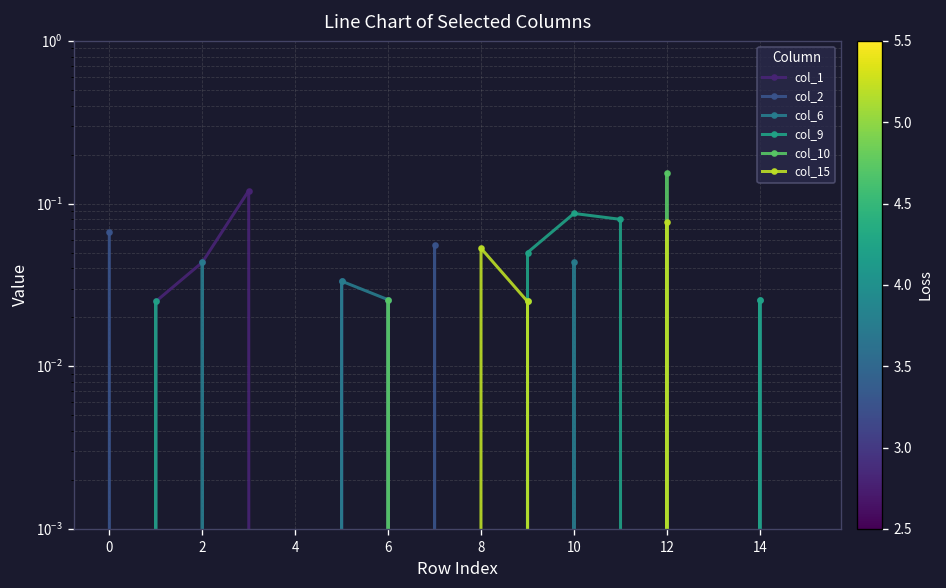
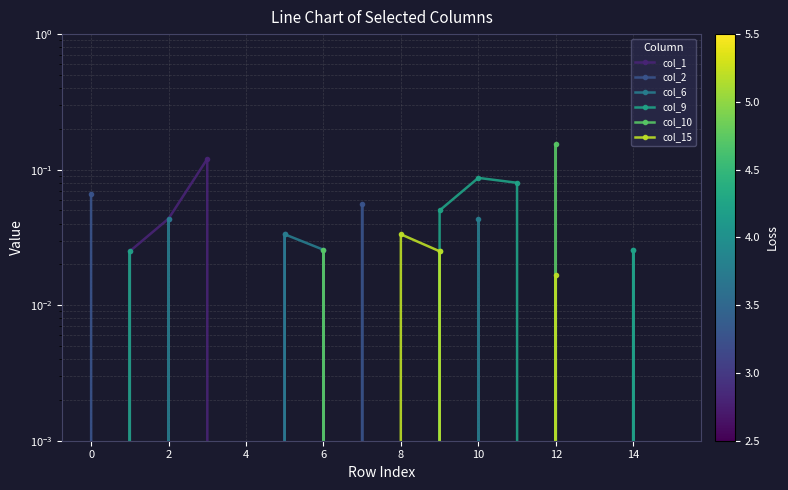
  {
    "col_10": {
      "12": 0.15
    },
    "col_15": {
-     "8": 0.053,
-     "12": 0.08
+     "8": 0.033,
+     "12": 0.017
    }
  }
